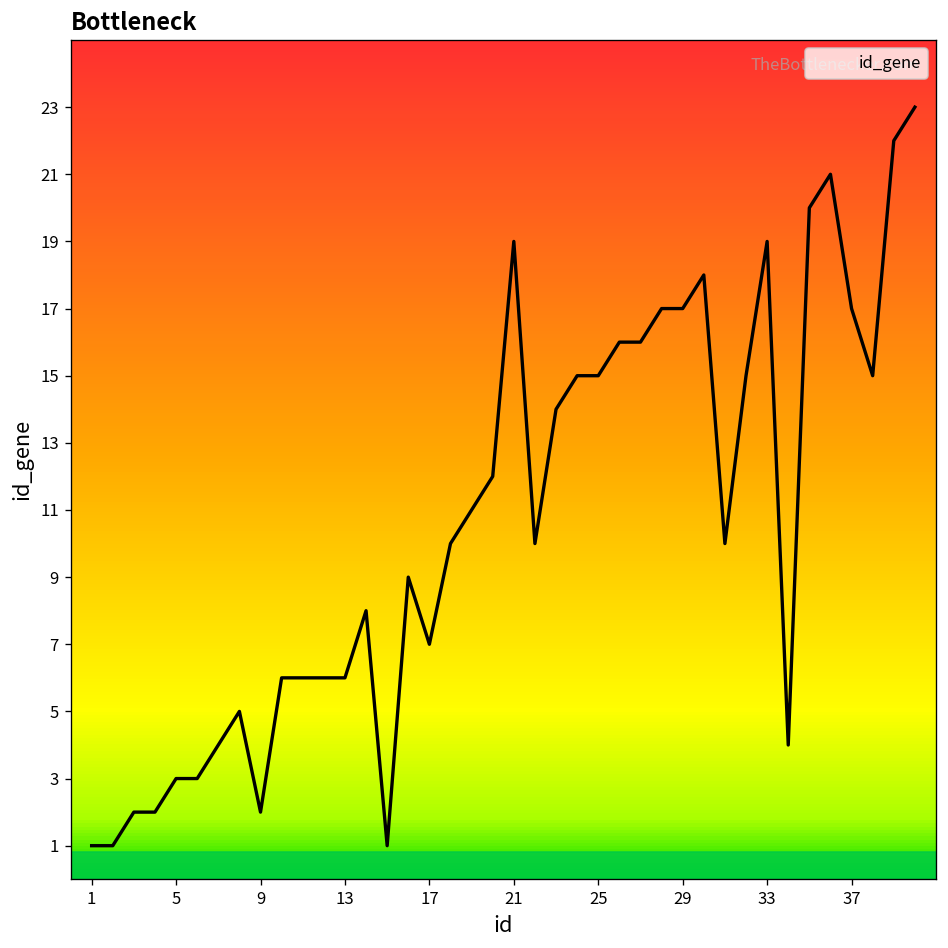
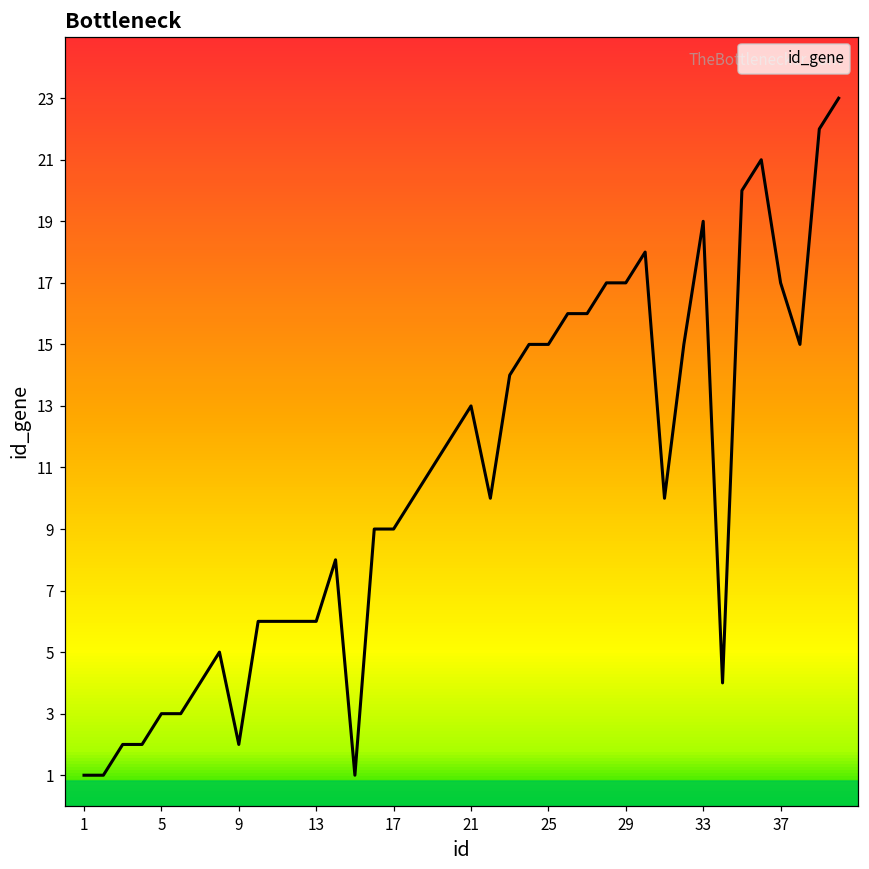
  {
    "1": 1,
    "5": 3,
    "9": 2,
    "13": 6,
-   "17": 7,
-   "21": 19,
+   "17": 9,
+   "21": 13,
    "25": 15,
    "29": 17,
    "33": 19,
    "37": 17
  }
